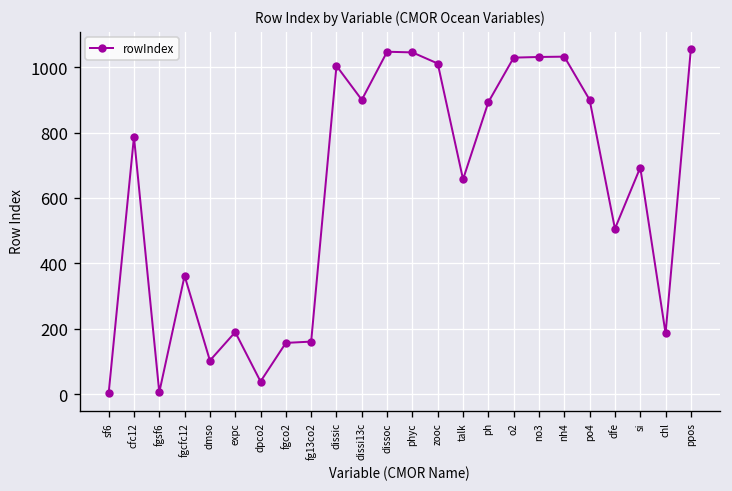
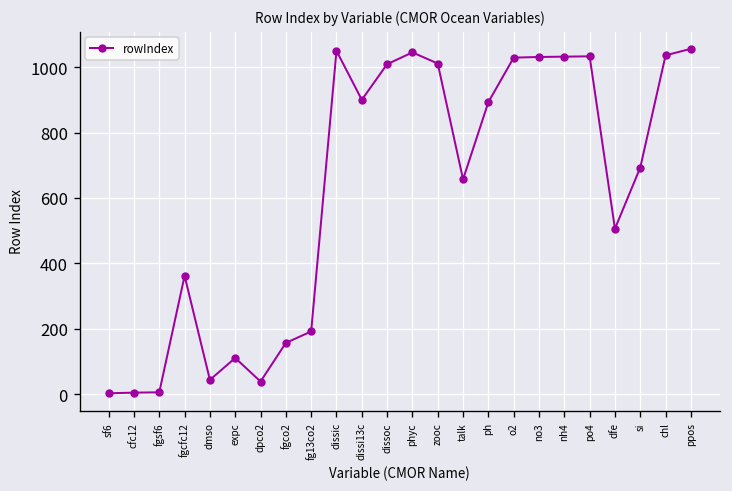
  {
    "sf6": 0,
-   "cfc12": 790,
+   "cfc12": 10,
    "fgsf6": 10,
    "fgcfc12": 360,
-   "dmso": 100,
-   "expc": 190,
+   "dmso": 40,
+   "expc": 110,
    "dpco2": 40,
    "fgco2": 160,
-   "fg13co2": 160,
-   "dissic": 1000,
+   "fg13co2": 190,
+   "dissic": 1050,
    "dissi13c": 900,
-   "dissoc": 1050,
+   "dissoc": 1010,
    "phyc": 1050,
    "zooc": 1010,
    "talk": 660,
    "ph": 890,
    "o2": 1030,
    "no3": 1030,
    "nh4": 1030,
-   "po4": 900,
+   "po4": 1030,
    "dfe": 510,
    "si": 690,
-   "chl": 190,
+   "chl": 1040,
    "ppos": 1060
  }
